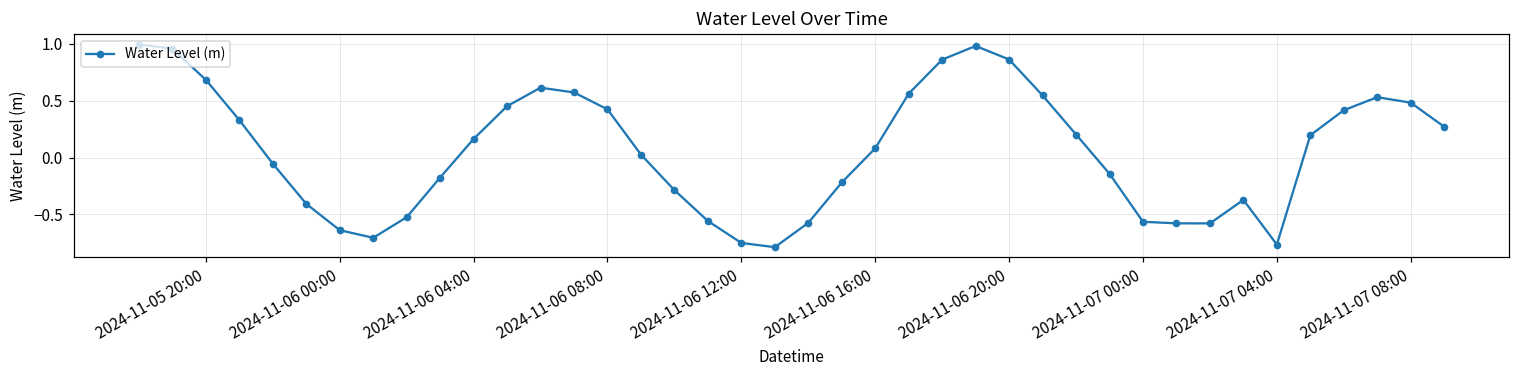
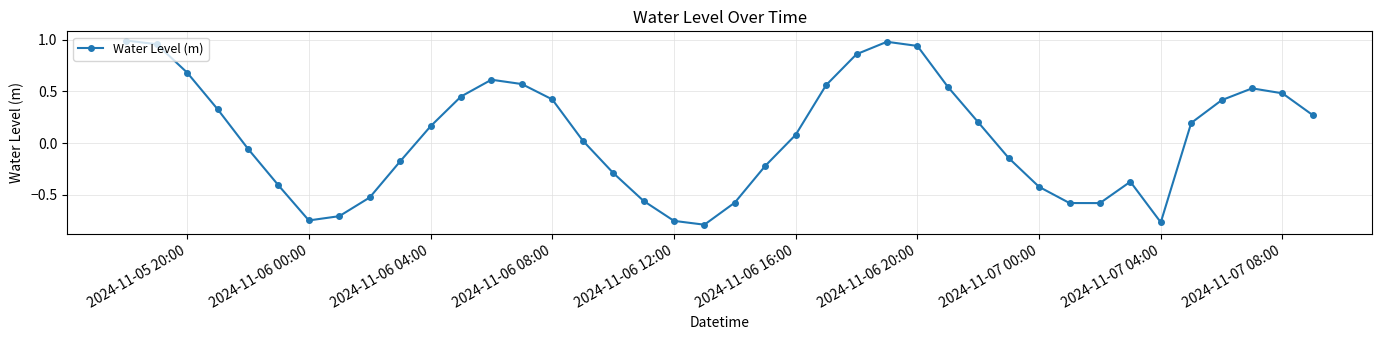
  {
    "2024-11-05 20:00": 0.68,
-   "2024-11-06 00:00": -0.64,
+   "2024-11-06 00:00": -0.75,
    "2024-11-06 04:00": 0.16,
    "2024-11-06 08:00": 0.42,
    "2024-11-06 12:00": -0.75,
    "2024-11-06 16:00": 0.08,
-   "2024-11-06 20:00": 0.86,
-   "2024-11-07 00:00": -0.56,
+   "2024-11-06 20:00": 0.94,
+   "2024-11-07 00:00": -0.42,
    "2024-11-07 04:00": -0.77,
    "2024-11-07 08:00": 0.48
  }
